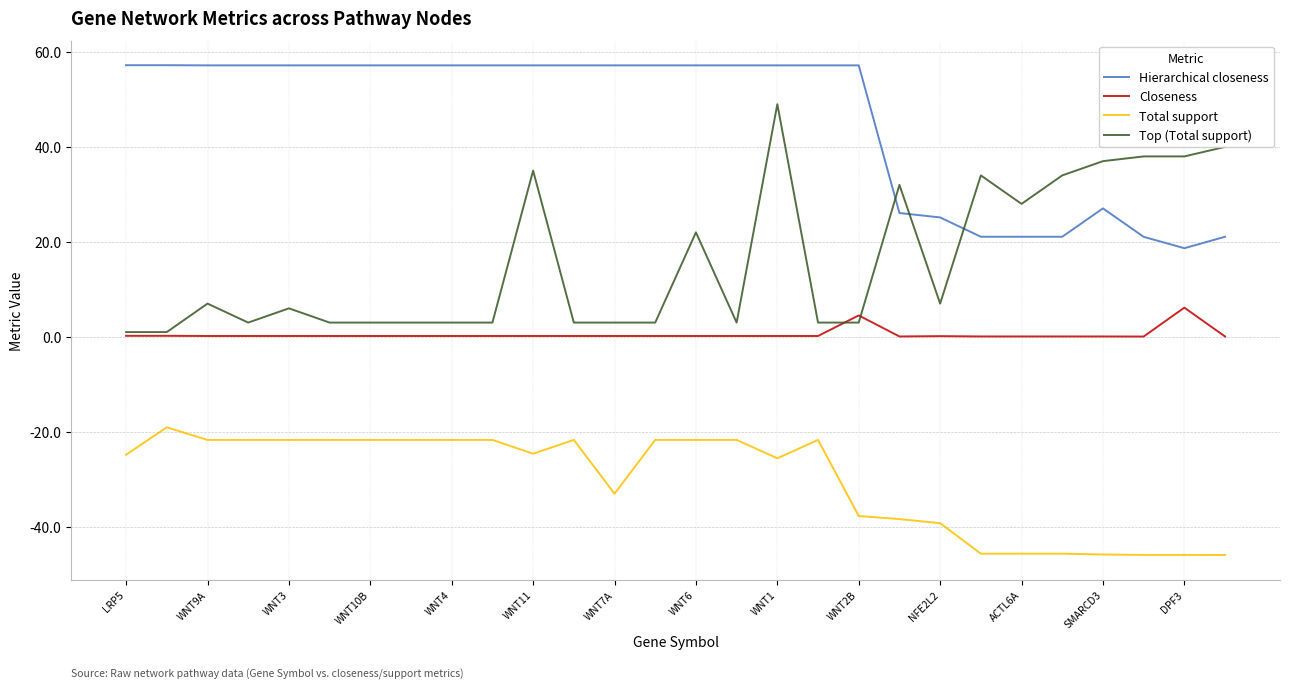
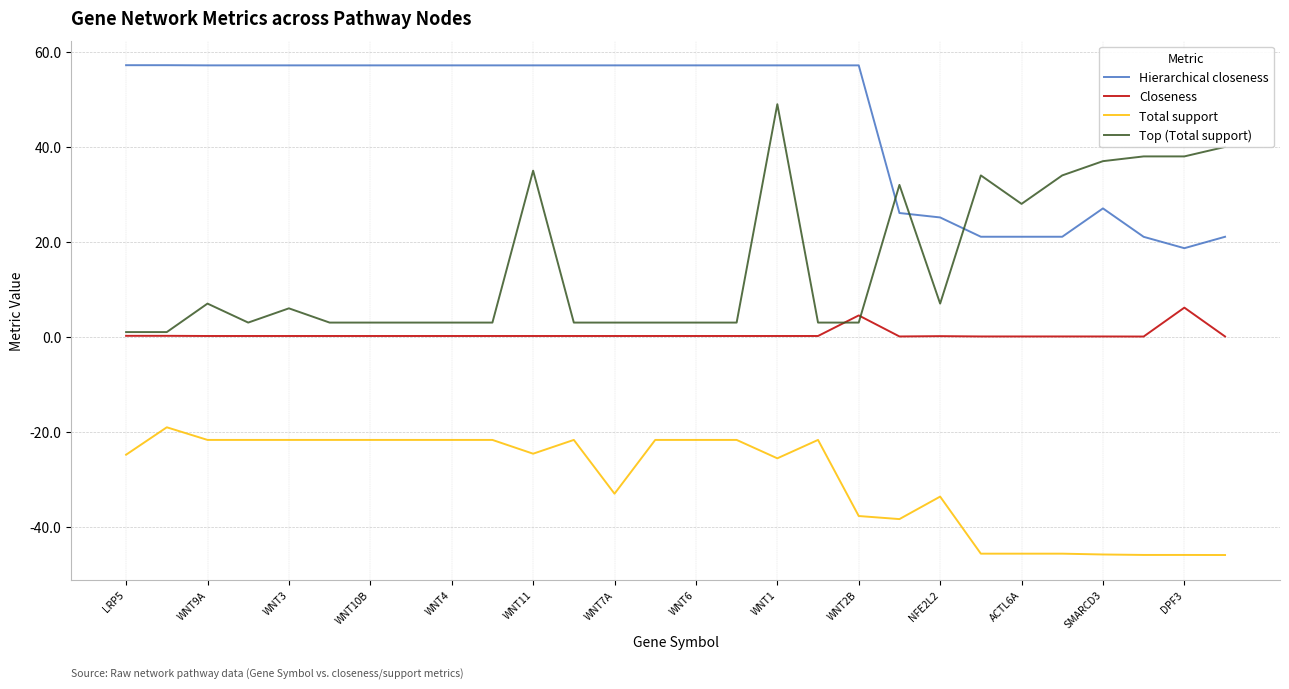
  {
    "Hierarchical closeness": {
      "LRP5": 57,
      "WNT9A": 57,
      "WNT3": 57,
      "WNT10B": 57,
      "WNT4": 57,
      "WNT11": 57,
      "WNT7A": 57,
      "WNT6": 57,
      "WNT1": 57,
      "WNT2B": 57,
      "NFE2L2": 25,
      "ACTL6A": 21,
      "SMARCD3": 27,
      "DPF3": 19
    },
    "Closeness": {
      "LRP5": 0,
      "WNT9A": 0,
      "WNT3": 0,
      "WNT10B": 0,
      "WNT4": 0,
      "WNT11": 0,
      "WNT7A": 0,
      "WNT6": 0,
      "WNT1": 0,
      "WNT2B": 5,
      "NFE2L2": 0,
      "ACTL6A": 0,
      "SMARCD3": 0,
      "DPF3": 6
    },
    "Total support": {
      "LRP5": -25,
      "WNT9A": -22,
      "WNT3": -22,
      "WNT10B": -22,
      "WNT4": -22,
      "WNT11": -25,
      "WNT7A": -33,
      "WNT6": -22,
      "WNT1": -26,
      "WNT2B": -38,
-     "NFE2L2": -39,
+     "NFE2L2": -34,
      "ACTL6A": -46,
      "SMARCD3": -46,
      "DPF3": -46
    },
    "Top (Total support)": {
      "LRP5": 1,
      "WNT9A": 7,
      "WNT3": 6,
      "WNT10B": 3,
      "WNT4": 3,
      "WNT11": 35,
      "WNT7A": 3,
-     "WNT6": 22,
+     "WNT6": 3,
      "WNT1": 49,
      "WNT2B": 3,
      "NFE2L2": 7,
      "ACTL6A": 28,
      "SMARCD3": 37,
      "DPF3": 38
    }
  }
